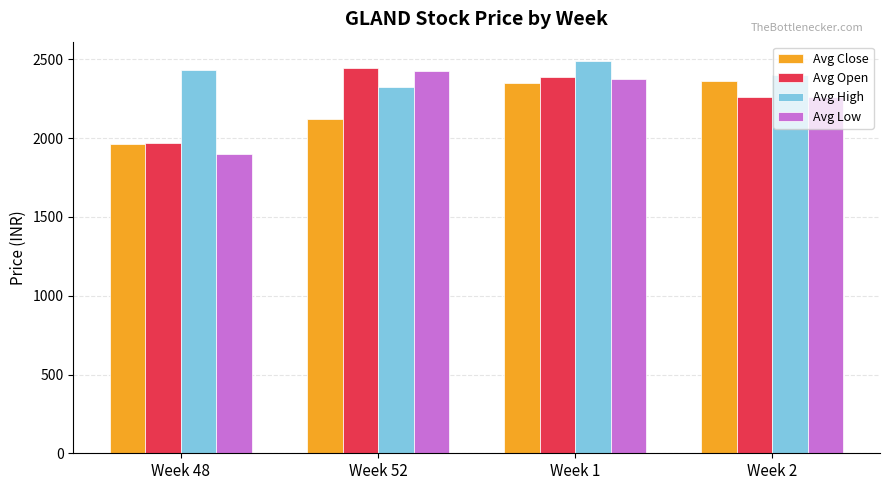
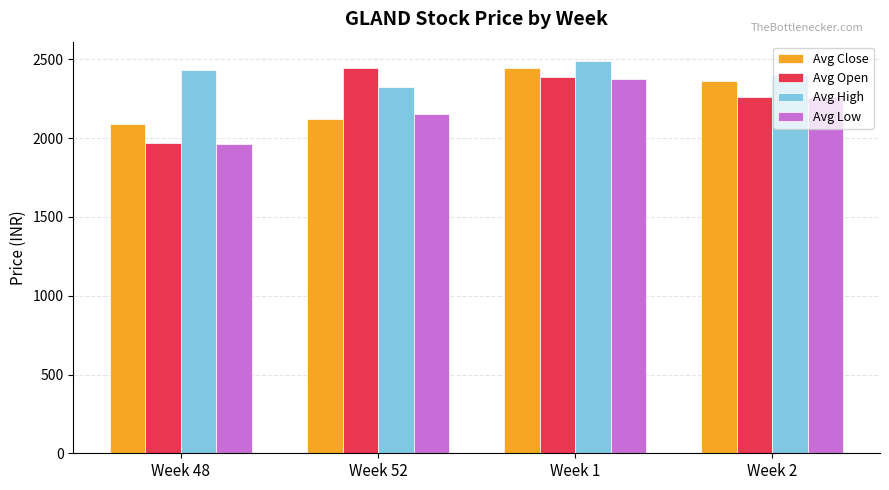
  {
    "Avg Close": {
-     "Week 48": 1960,
+     "Week 48": 2090,
      "Week 52": 2120,
-     "Week 1": 2350,
+     "Week 1": 2450,
      "Week 2": 2370
    },
    "Avg Open": {
      "Week 48": 1970,
      "Week 52": 2450,
      "Week 1": 2390,
      "Week 2": 2260
    },
    "Avg High": {
      "Week 48": 2430,
      "Week 52": 2320,
      "Week 1": 2490
    },
    "Avg Low": {
-     "Week 48": 1900,
-     "Week 52": 2430,
+     "Week 48": 1960,
+     "Week 52": 2150,
      "Week 1": 2380
    }
  }
